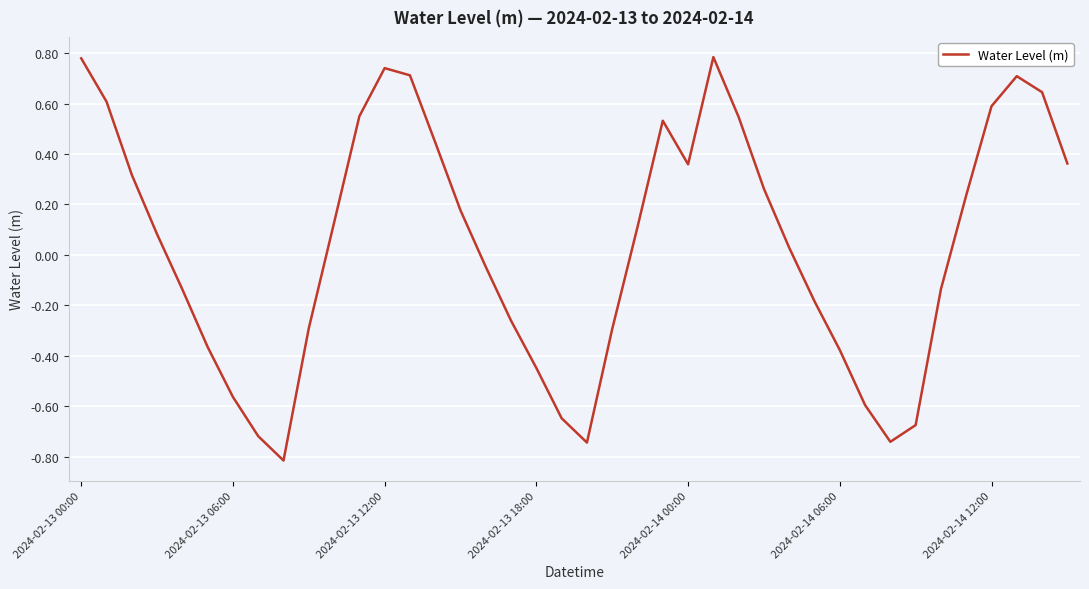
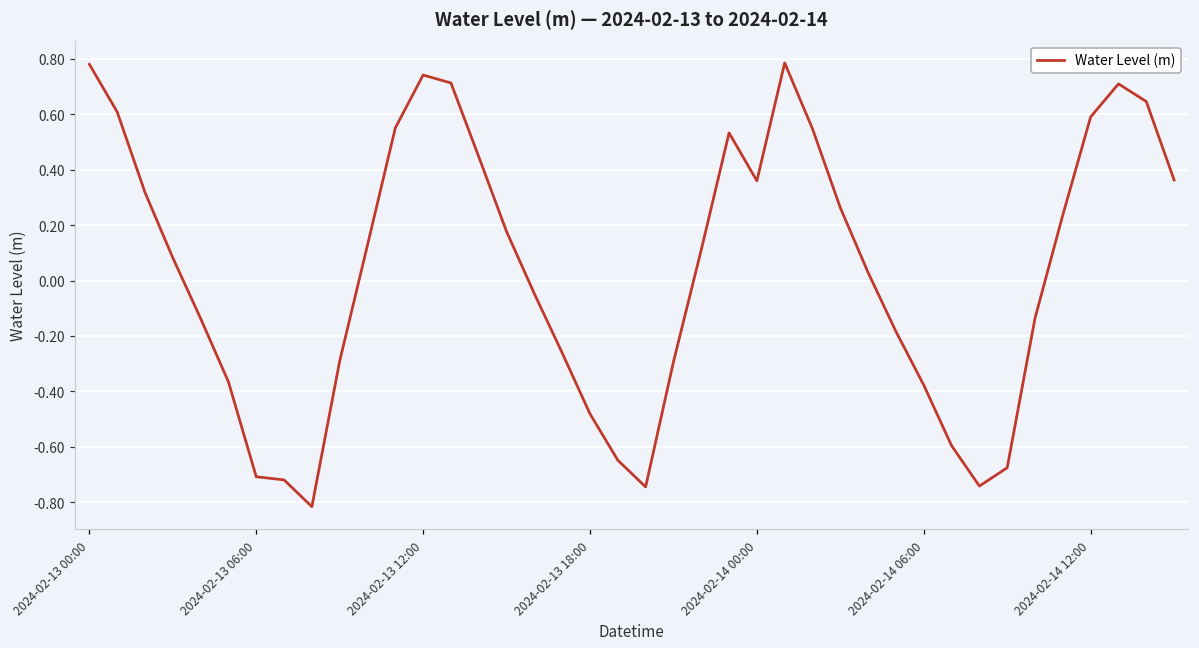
  {
    "2024-02-13 00:00": 0.78,
-   "2024-02-13 06:00": -0.56,
+   "2024-02-13 06:00": -0.71,
    "2024-02-13 12:00": 0.74,
-   "2024-02-13 18:00": -0.45,
+   "2024-02-13 18:00": -0.48,
    "2024-02-14 00:00": 0.36,
    "2024-02-14 06:00": -0.38,
    "2024-02-14 12:00": 0.59
  }
